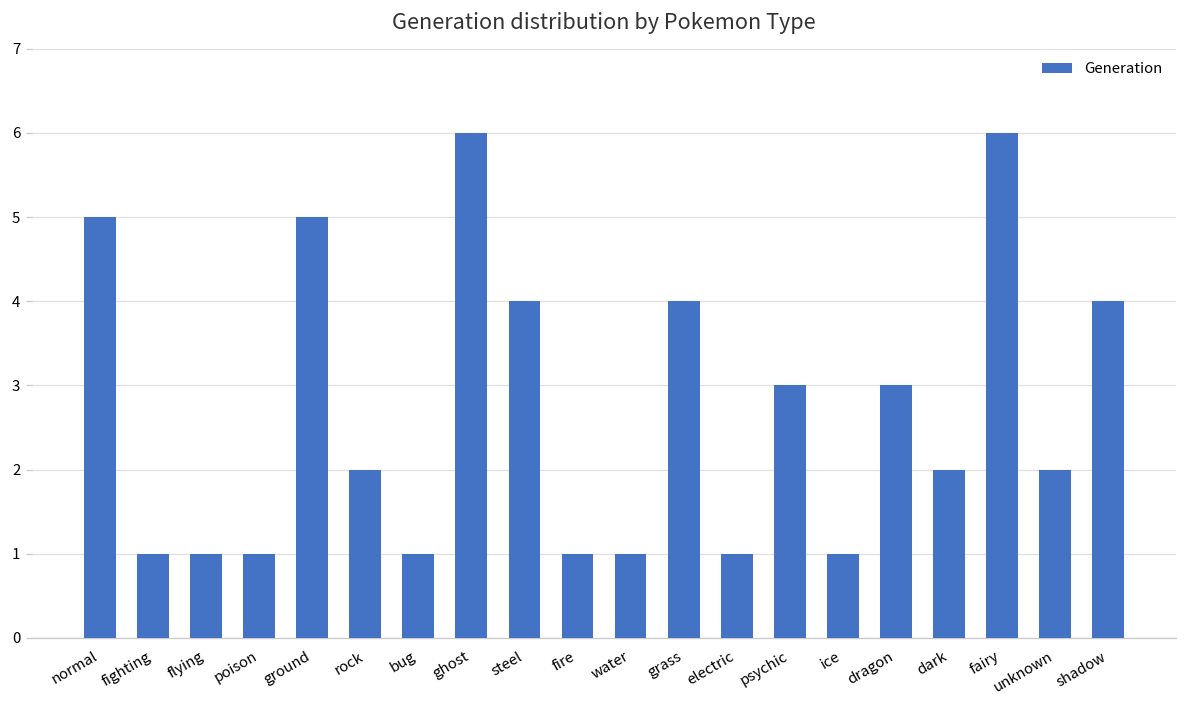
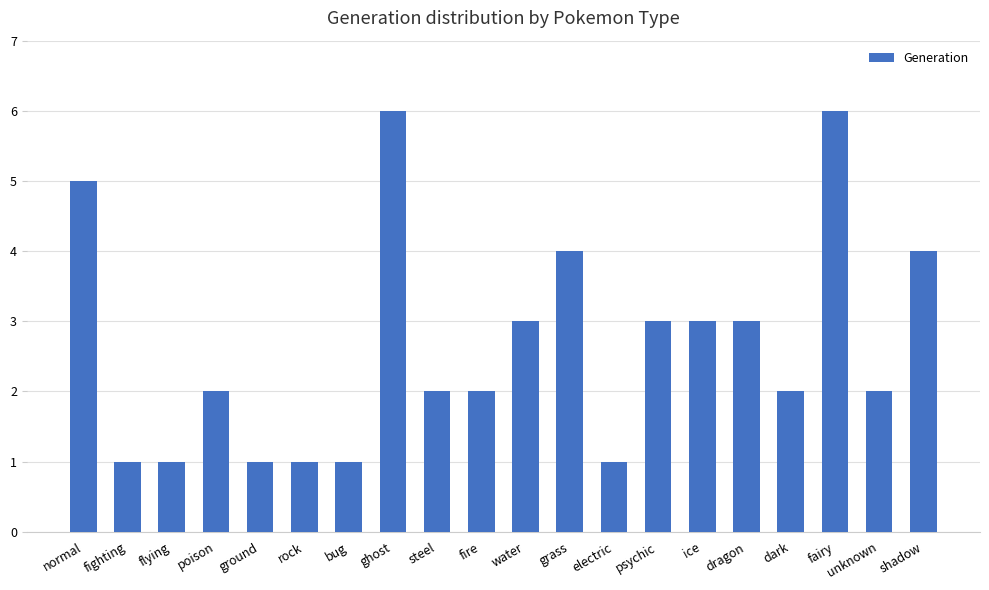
  {
    "normal": 5,
    "fighting": 1,
    "flying": 1,
-   "poison": 1,
-   "ground": 5,
-   "rock": 2,
+   "poison": 2,
+   "ground": 1,
+   "rock": 1,
    "bug": 1,
    "ghost": 6,
-   "steel": 4,
-   "fire": 1,
-   "water": 1,
+   "steel": 2,
+   "fire": 2,
+   "water": 3,
    "grass": 4,
    "electric": 1,
    "psychic": 3,
-   "ice": 1,
+   "ice": 3,
    "dragon": 3,
    "dark": 2,
    "fairy": 6,
    "unknown": 2,
    "shadow": 4
  }
